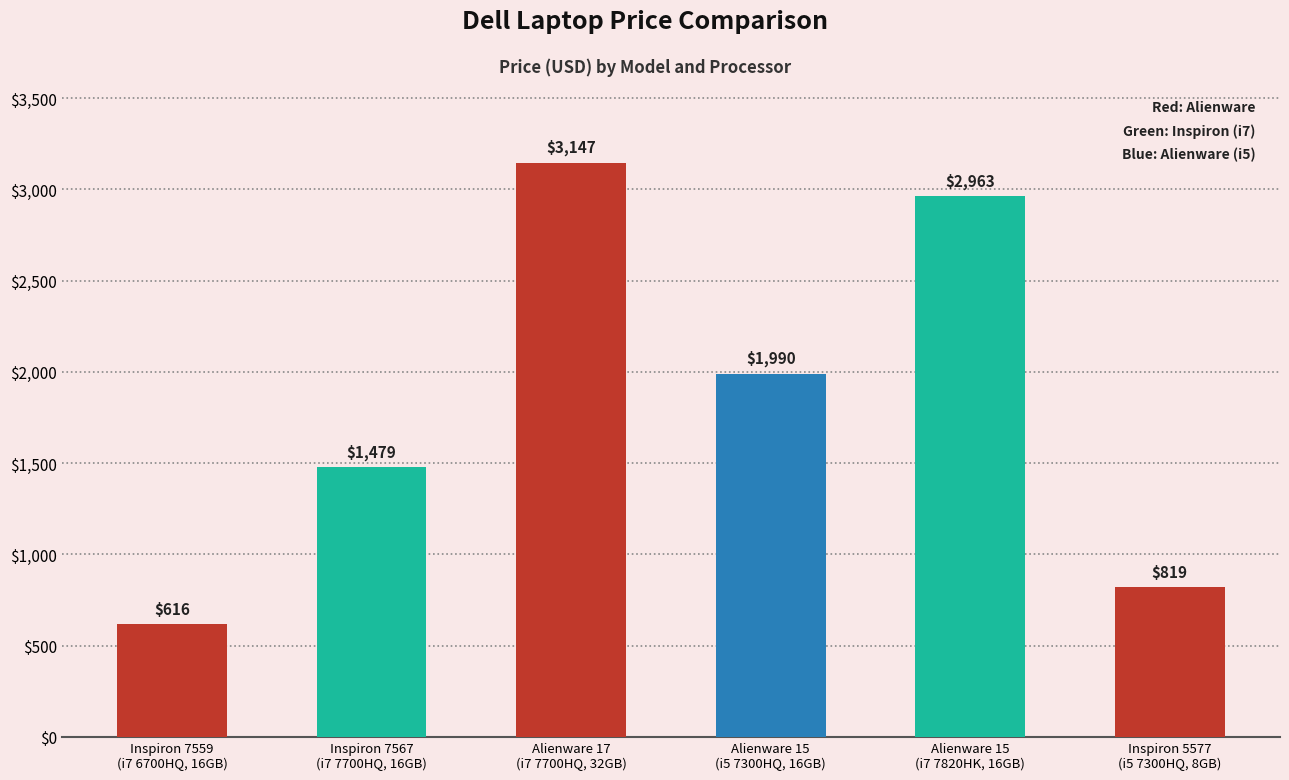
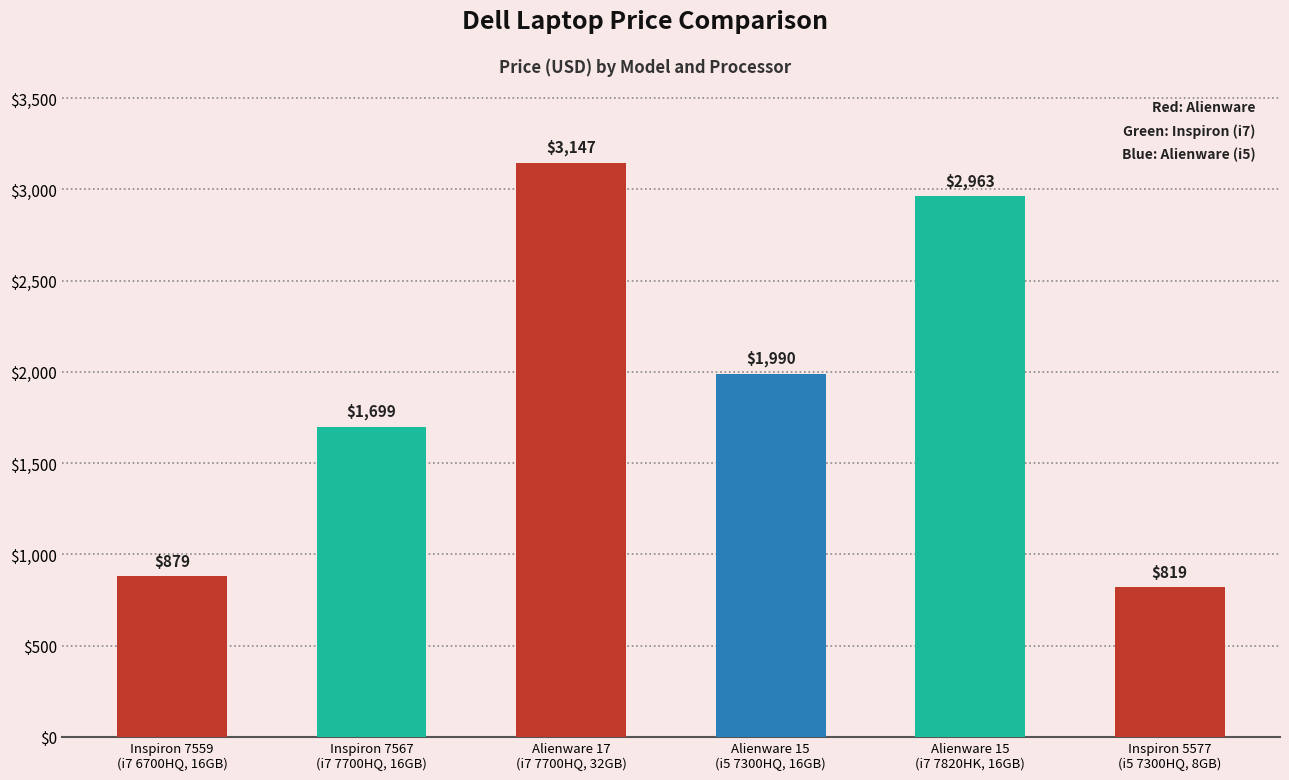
  {
-   "Inspiron 7559 (i7 6700HQ, 16GB)": "$616",
-   "Inspiron 7567 (i7 7700HQ, 16GB)": "$1,479",
+   "Inspiron 7559 (i7 6700HQ, 16GB)": "$879",
+   "Inspiron 7567 (i7 7700HQ, 16GB)": "$1,699",
    "Alienware 17 (i7 7700HQ, 32GB)": "$3,147",
    "Alienware 15 (i5 7300HQ, 16GB)": "$1,990",
    "Alienware 15 (i7 7820HK, 16GB)": "$2,963",
    "Inspiron 5577 (i5 7300HQ, 8GB)": "$819"
  }
